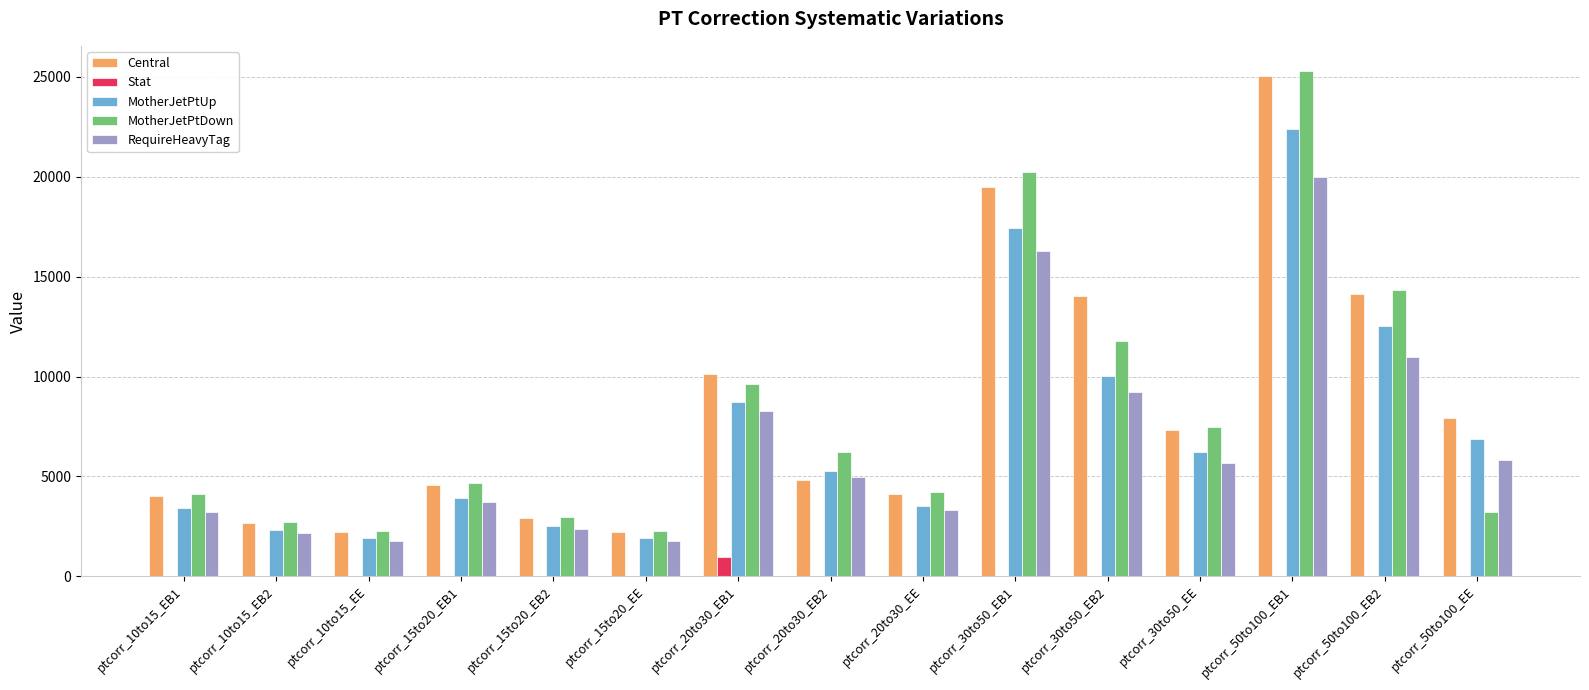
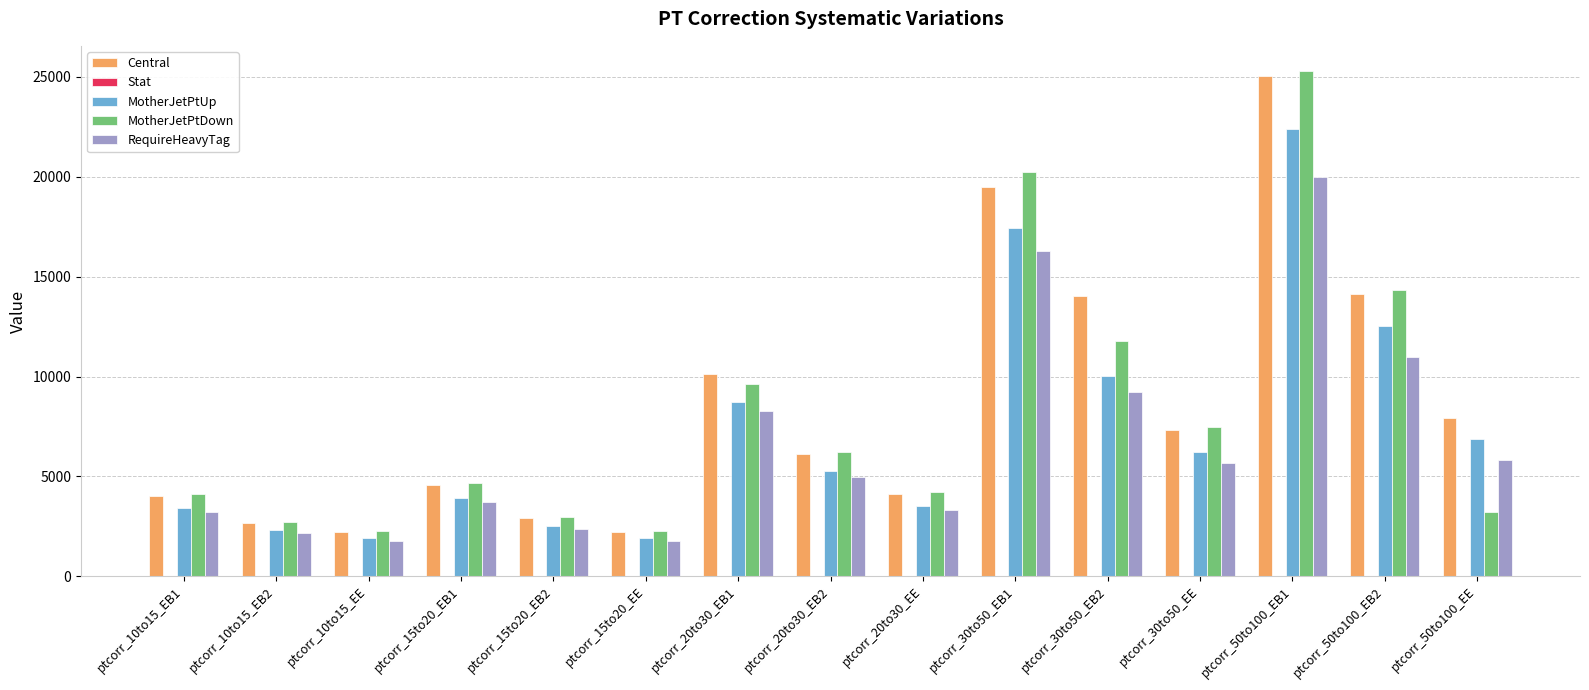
  {
    "Central": {
      "ptcorr_10to15_EB1": 4000,
      "ptcorr_10to15_EB2": 2700,
      "ptcorr_10to15_EE": 2200,
      "ptcorr_15to20_EB1": 4600,
      "ptcorr_15to20_EB2": 2900,
      "ptcorr_15to20_EE": 2200,
      "ptcorr_20to30_EB1": 10100,
-     "ptcorr_20to30_EB2": 4800,
+     "ptcorr_20to30_EB2": 6100,
      "ptcorr_20to30_EE": 4100,
      "ptcorr_30to50_EB1": 19500,
      "ptcorr_30to50_EB2": 14000,
      "ptcorr_30to50_EE": 7300,
      "ptcorr_50to100_EB1": 25000,
      "ptcorr_50to100_EB2": 14100,
      "ptcorr_50to100_EE": 7900
    },
    "Stat": {
-     "ptcorr_20to30_EB1": 1000
+     "ptcorr_20to30_EB1": 0
    },
    "MotherJetPtDown": {
      "ptcorr_10to15_EB1": 4100,
      "ptcorr_10to15_EB2": 2700,
      "ptcorr_10to15_EE": 2200,
      "ptcorr_15to20_EB1": 4700,
      "ptcorr_15to20_EB2": 3000,
      "ptcorr_15to20_EE": 2200,
      "ptcorr_20to30_EB1": 9600,
      "ptcorr_20to30_EB2": 6200,
      "ptcorr_20to30_EE": 4200,
      "ptcorr_30to50_EB1": 20300,
      "ptcorr_30to50_EB2": 11800,
      "ptcorr_30to50_EE": 7500,
      "ptcorr_50to100_EB1": 25300,
      "ptcorr_50to100_EB2": 14300,
      "ptcorr_50to100_EE": 3200
    }
  }
